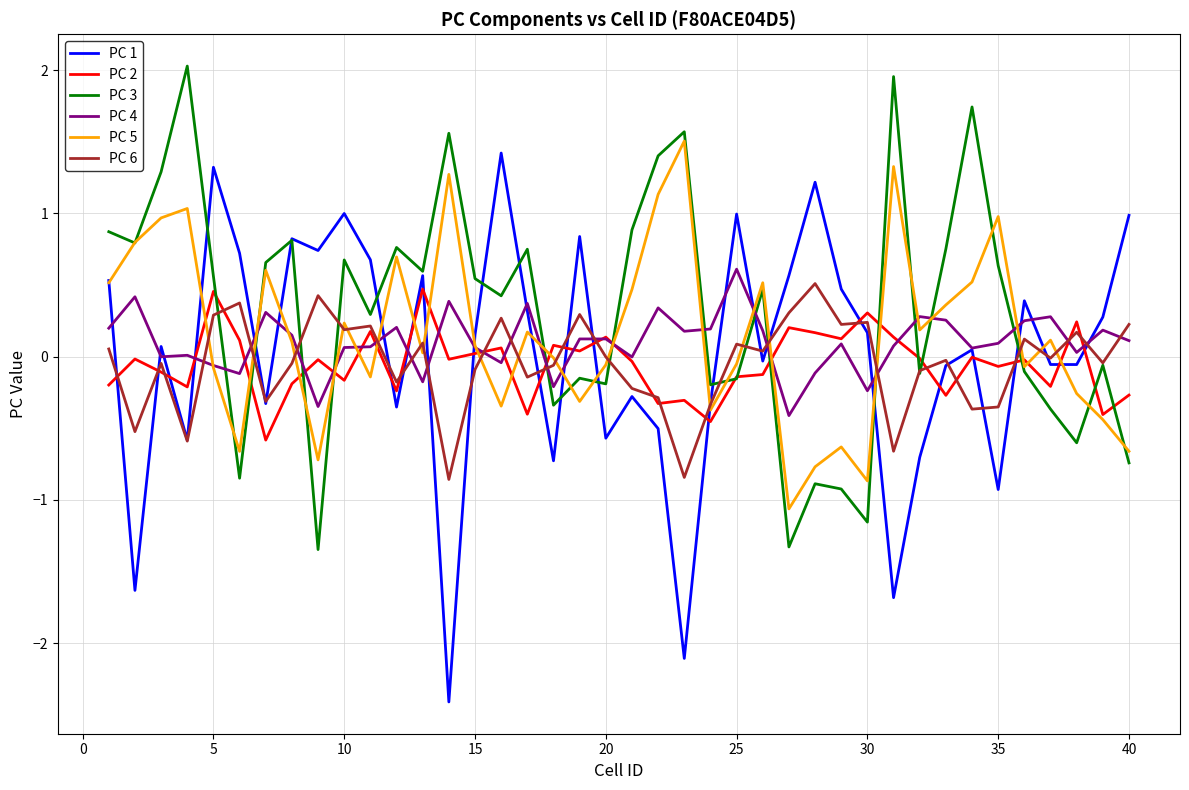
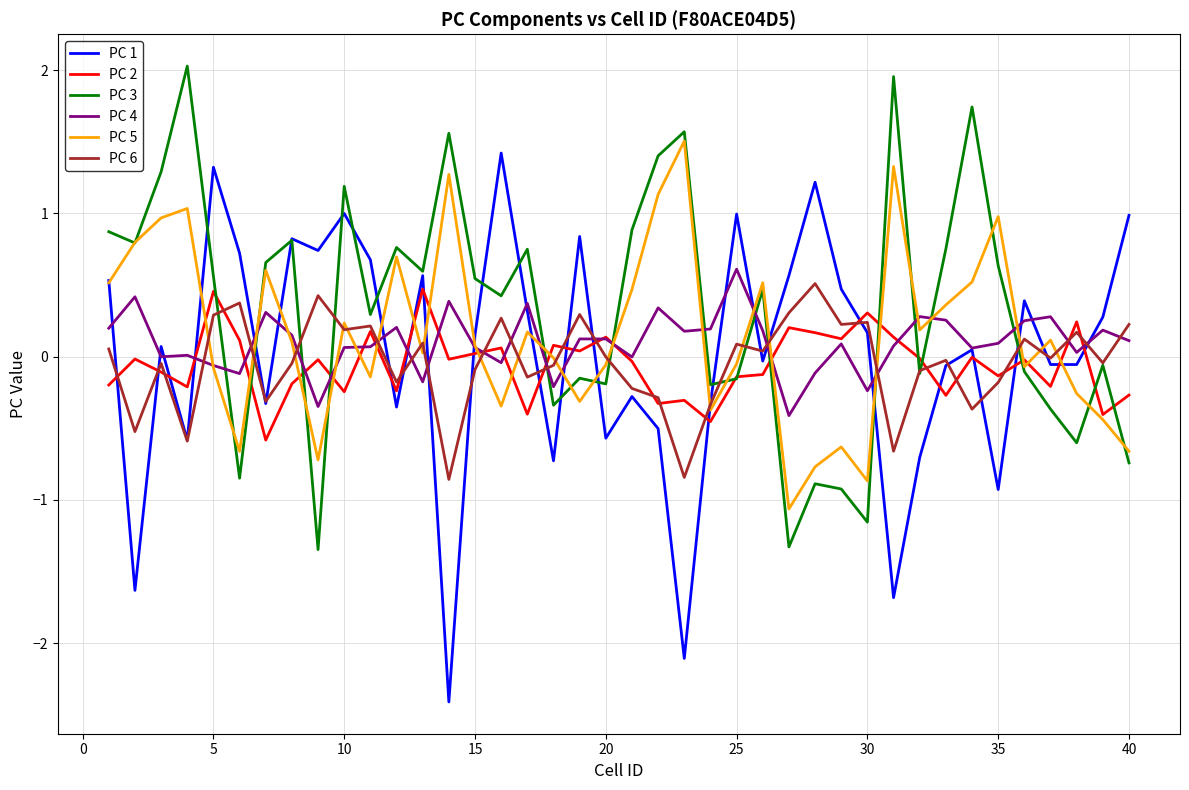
  {
    "PC 1": {
      "5": 1.32,
      "10": 1.00,
      "15": 0.15,
      "20": -0.57,
      "25": 0.99,
      "30": 0.17,
      "35": -0.93,
      "40": 0.99
    },
    "PC 2": {
      "5": 0.45,
-     "10": -0.17,
+     "10": -0.25,
      "15": 0.02,
      "30": 0.30,
-     "35": -0.07,
+     "35": -0.13,
      "40": -0.27
    },
    "PC 3": {
      "5": 0.56,
-     "10": 0.67,
+     "10": 1.19,
      "15": 0.54,
      "20": -0.19,
      "30": -1.16,
      "35": 0.63,
      "40": -0.74
    },
    "PC 4": {
      "10": 0.06,
      "25": 0.61,
      "30": -0.24,
      "35": 0.09,
      "40": 0.11
    },
    "PC 5": {
      "10": 0.23,
      "20": -0.06,
      "25": -0.05,
      "30": -0.87,
      "35": 0.98,
      "40": -0.66
    },
    "PC 6": {
      "5": 0.29,
      "10": 0.19,
      "15": -0.09,
      "20": 0.00,
      "25": 0.09,
      "30": 0.24,
-     "35": -0.35,
+     "35": -0.18,
      "40": 0.22
    }
  }
